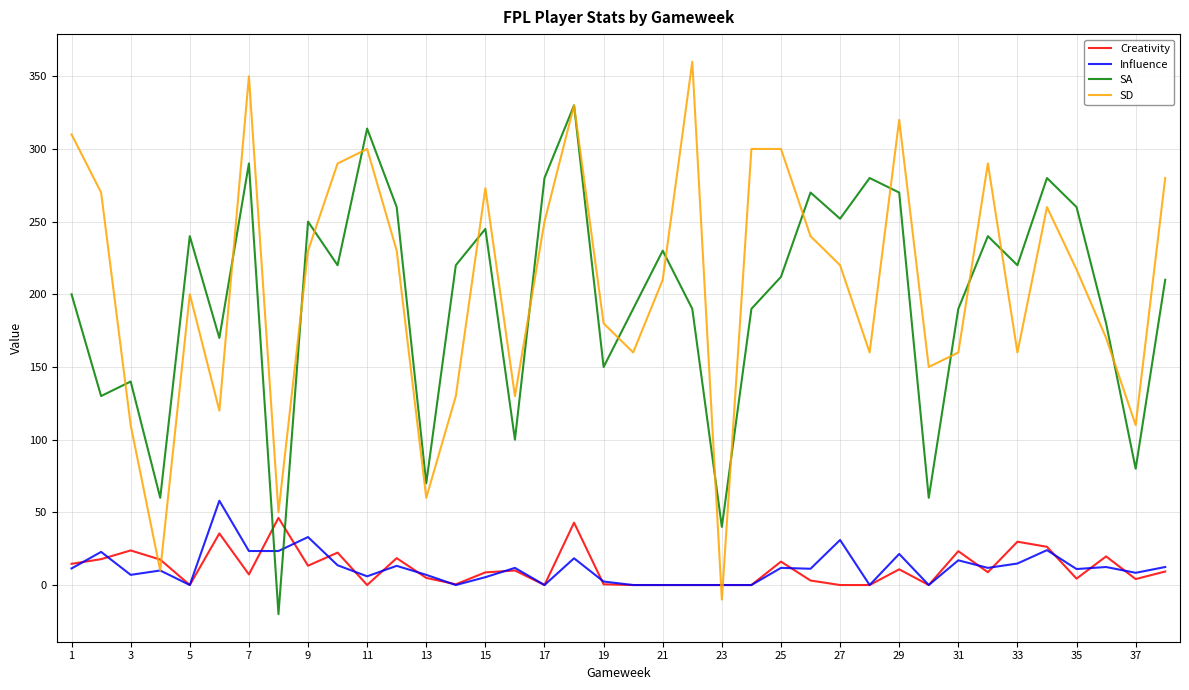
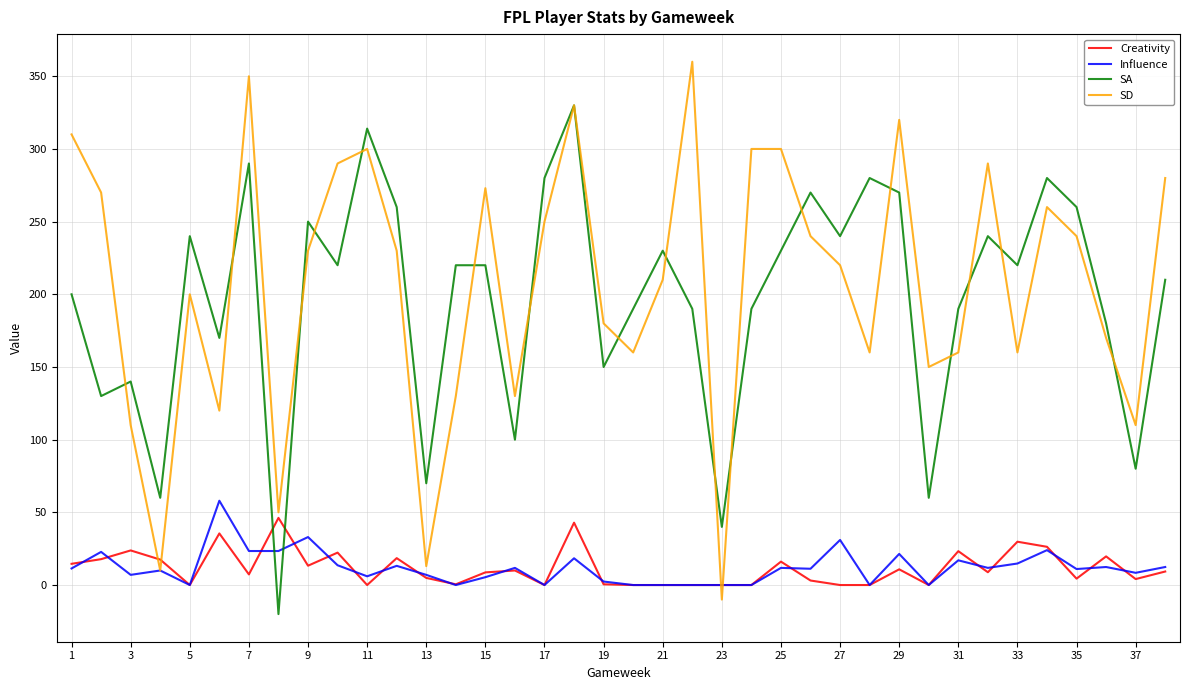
  {
    "Creativity": {
      "1": 15,
      "3": 24,
      "7": 7,
      "9": 13,
      "11": 0,
      "13": 5,
      "15": 9,
      "19": 1,
      "25": 16,
      "27": 0,
      "29": 11,
      "31": 23,
      "33": 30,
      "35": 4,
      "37": 4
    },
    "Influence": {
      "1": 11,
      "3": 7,
      "7": 23,
      "9": 33,
      "11": 6,
      "13": 7,
      "15": 5,
      "19": 2,
      "25": 12,
      "27": 31,
      "29": 21,
      "31": 17,
      "33": 15,
      "35": 11,
      "37": 8
    },
    "SA": {
      "1": 200,
      "3": 140,
      "5": 240,
      "7": 290,
      "9": 250,
      "11": 314,
      "13": 70,
-     "15": 245,
+     "15": 220,
      "17": 280,
      "19": 150,
      "21": 230,
      "23": 40,
-     "25": 212,
-     "27": 252,
+     "25": 230,
+     "27": 240,
      "29": 270,
      "31": 190,
      "33": 220,
      "35": 260,
      "37": 80
    },
    "SD": {
      "1": 310,
      "3": 110,
      "5": 200,
      "7": 350,
      "9": 230,
      "11": 300,
-     "13": 60,
+     "13": 13,
      "15": 273,
      "17": 250,
      "19": 180,
      "21": 210,
      "23": -10,
      "25": 300,
      "27": 220,
      "29": 320,
      "31": 160,
      "33": 160,
-     "35": 217,
+     "35": 240,
      "37": 110
    }
  }
